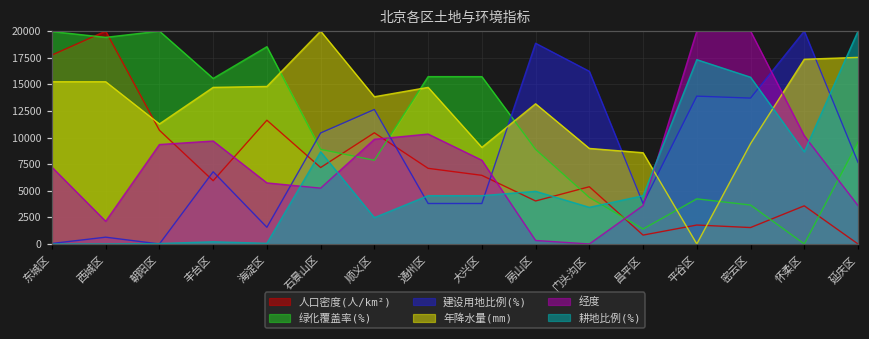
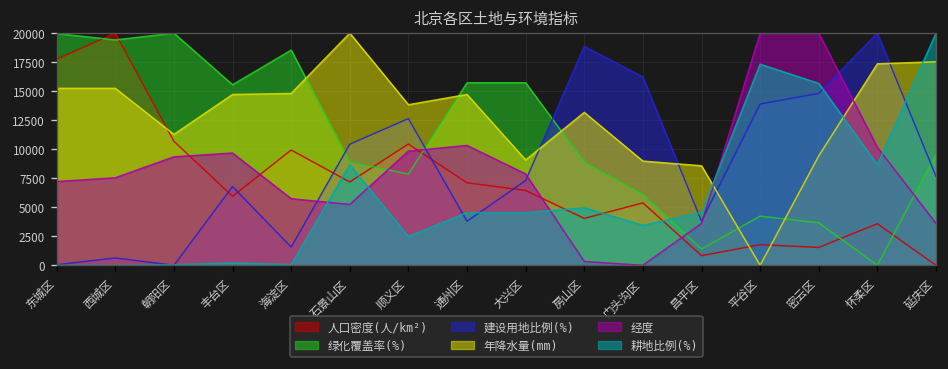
  {
    "人口密度(人/km²)": {
      "东城区": 18000,
      "西城区": 20000,
      "朝阳区": 11000,
      "丰台区": 6000,
-     "海淀区": 12000,
+     "海淀区": 10000,
      "石景山区": 7000,
      "顺义区": 10000,
      "通州区": 7000,
      "大兴区": 6000,
      "房山区": 4000,
      "门头沟区": 5000,
      "昌平区": 1000,
      "平谷区": 2000,
      "密云区": 2000,
      "怀柔区": 4000,
      "延庆区": 0
    },
    "绿化覆盖率(%)": {
      "东城区": 20000,
      "西城区": 19000,
      "朝阳区": 20000,
      "丰台区": 16000,
      "海淀区": 19000,
      "顺义区": 8000,
      "通州区": 16000,
      "大兴区": 16000,
      "房山区": 9000,
-     "门头沟区": 4000,
+     "门头沟区": 6000,
      "昌平区": 1000,
      "平谷区": 4000,
      "密云区": 4000,
      "怀柔区": 0,
      "延庆区": 10000
    },
    "建设用地比例(%)": {
      "西城区": 1000,
      "丰台区": 7000,
      "海淀区": 2000,
      "石景山区": 10000,
      "顺义区": 13000,
      "通州区": 4000,
-     "大兴区": 4000,
+     "大兴区": 7000,
      "房山区": 19000,
      "门头沟区": 16000,
      "平谷区": 14000,
-     "密云区": 14000,
+     "密云区": 15000,
      "怀柔区": 20000,
      "延庆区": 8000
    },
    "年降水量(mm)": {
      "东城区": 15000,
      "西城区": 15000,
      "朝阳区": 11000,
      "丰台区": 15000,
      "海淀区": 15000,
      "石景山区": 20000,
      "顺义区": 14000,
      "通州区": 15000,
      "大兴区": 9000,
      "房山区": 13000,
      "门头沟区": 9000,
      "昌平区": 9000,
      "平谷区": 0,
      "密云区": 9000,
      "怀柔区": 17000,
      "延庆区": 18000
    },
    "经度": {
      "东城区": 7000,
-     "西城区": 2000,
+     "西城区": 8000,
      "朝阳区": 9000,
      "丰台区": 10000,
      "海淀区": 6000,
      "石景山区": 5000,
      "顺义区": 10000,
      "通州区": 10000,
      "大兴区": 8000,
      "房山区": 0,
      "门头沟区": 0,
      "平谷区": 20000,
      "密云区": 20000,
      "怀柔区": 10000,
      "延庆区": 4000
    },
    "耕地比例(%)": {
      "西城区": 0,
      "丰台区": 0,
      "海淀区": 0,
      "顺义区": 2000,
      "通州区": 5000,
      "大兴区": 5000,
      "房山区": 5000,
      "门头沟区": 3000,
      "昌平区": 5000,
      "平谷区": 17000,
      "密云区": 16000,
      "怀柔区": 9000,
      "延庆区": 20000
    }
  }
